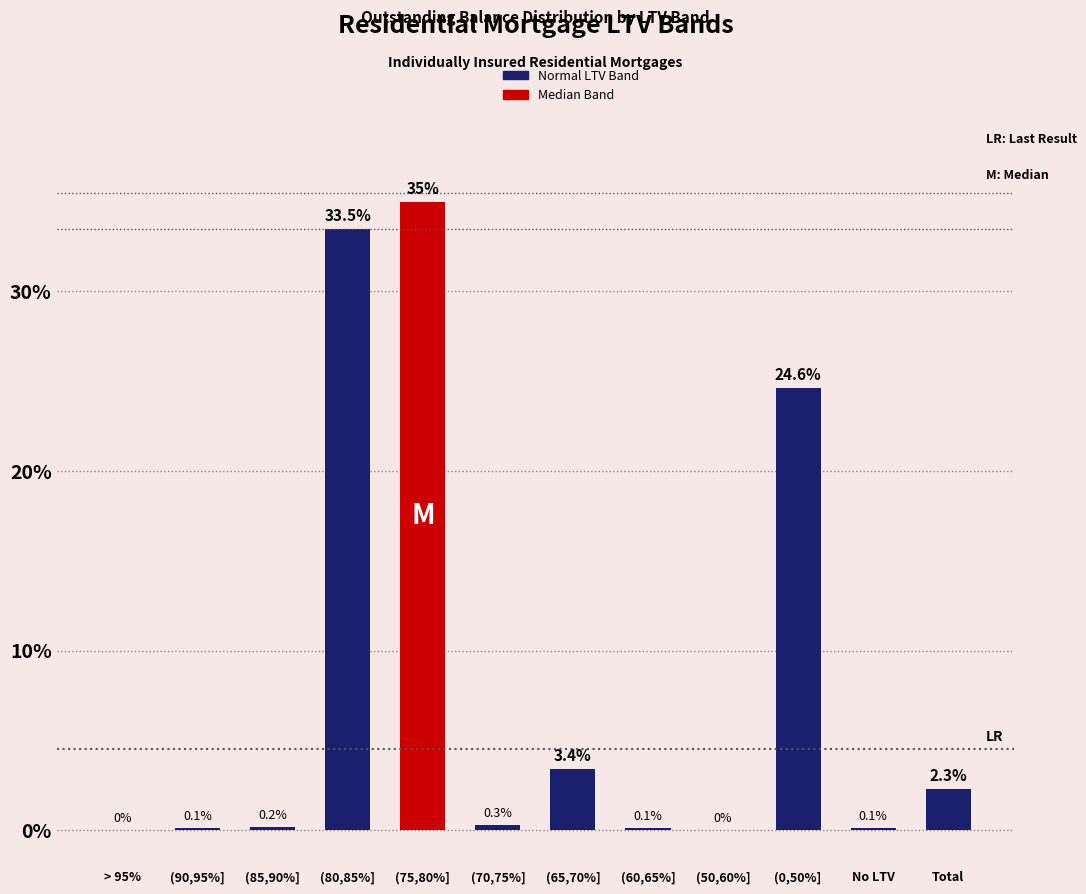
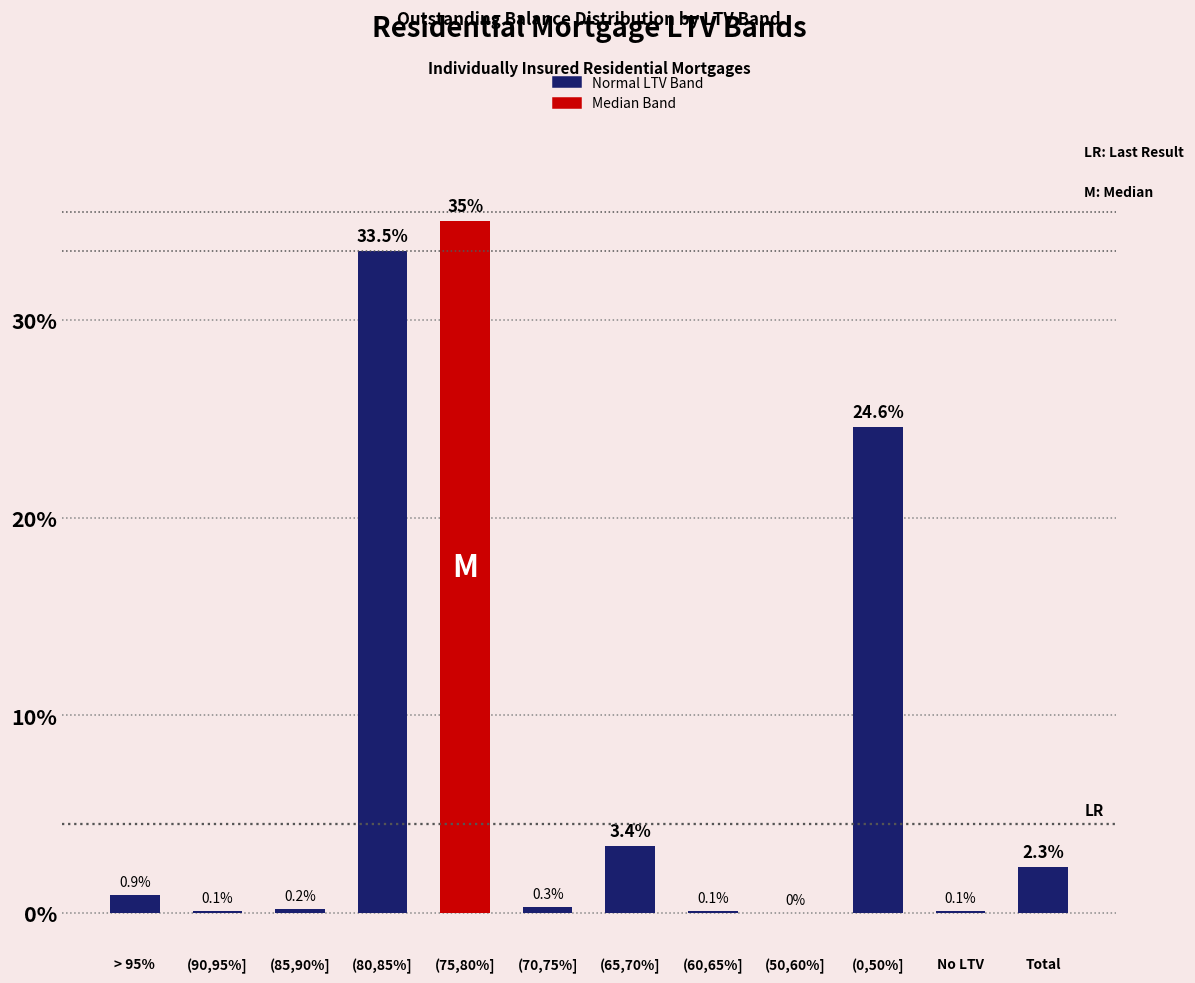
  {
-   "> 95%": "0%",
+   "> 95%": "0.9%",
    "(90,95%]": "0.1%",
    "(85,90%]": "0.2%",
    "(80,85%]": "33.5%",
    "(75,80%]": "35%",
    "(70,75%]": "0.3%",
    "(65,70%]": "3.4%",
    "(60,65%]": "0.1%",
    "(50,60%]": "0%",
    "(0,50%]": "24.6%",
    "No LTV": "0.1%",
    "Total": "2.3%"
  }
